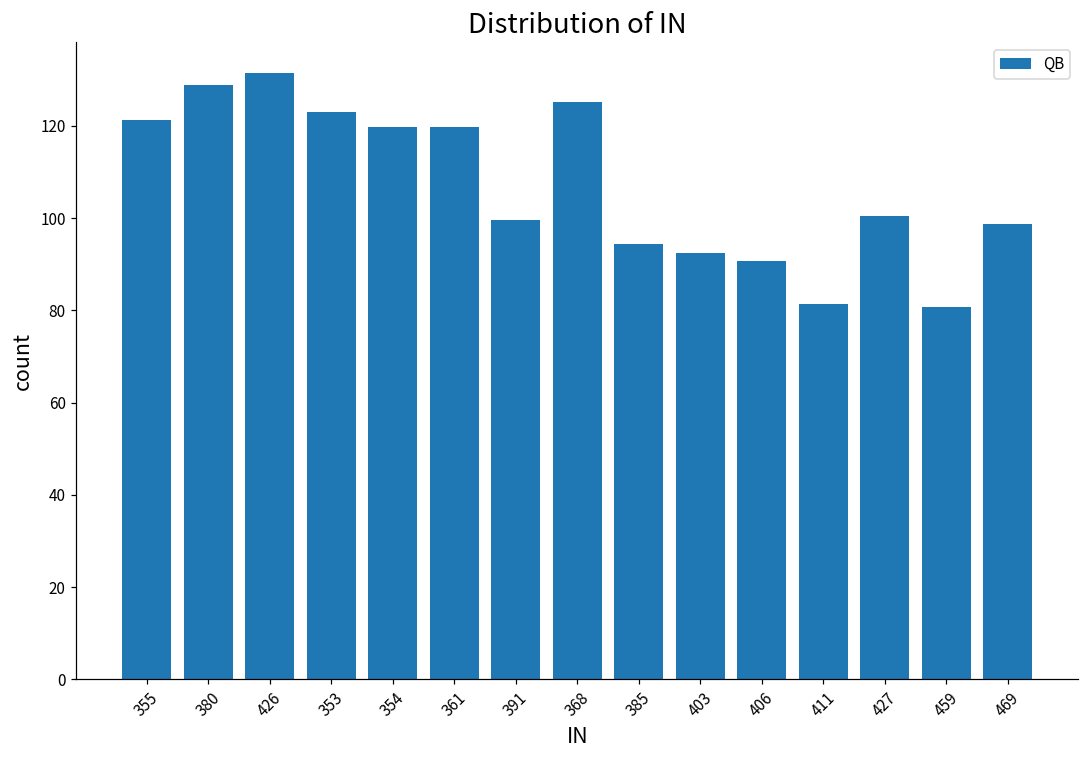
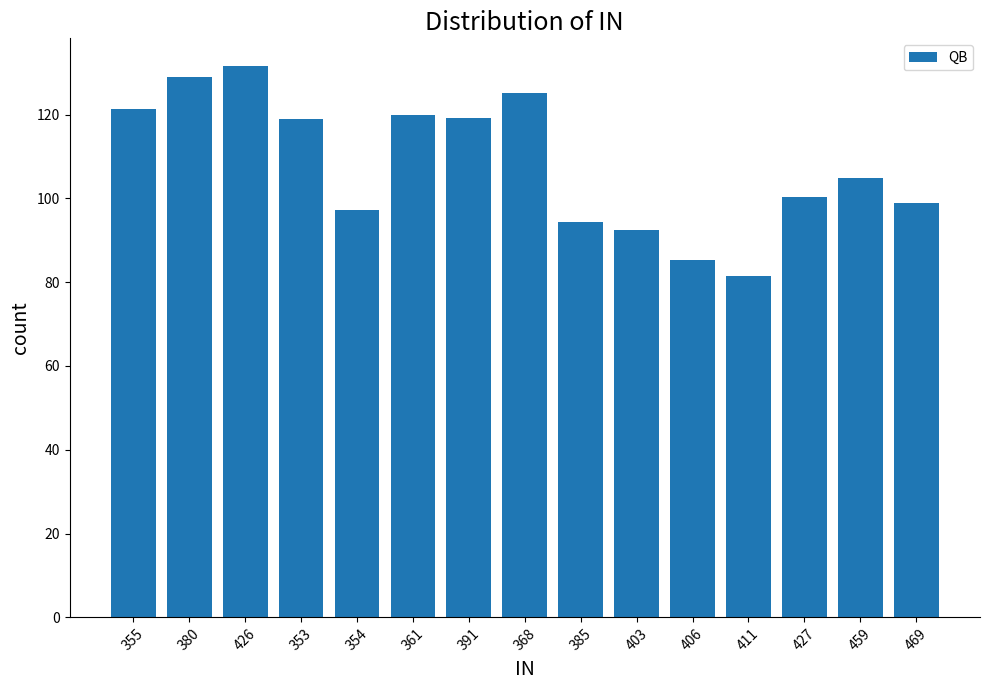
  {
    "355": 121,
    "426": 132,
-   "353": 123,
-   "354": 120,
+   "353": 119,
+   "354": 97,
    "361": 120,
-   "391": 100,
+   "391": 119,
    "368": 125,
    "385": 94,
    "403": 92,
-   "406": 91,
+   "406": 85,
    "411": 81,
    "427": 100,
-   "459": 81,
+   "459": 105,
    "469": 99
  }
